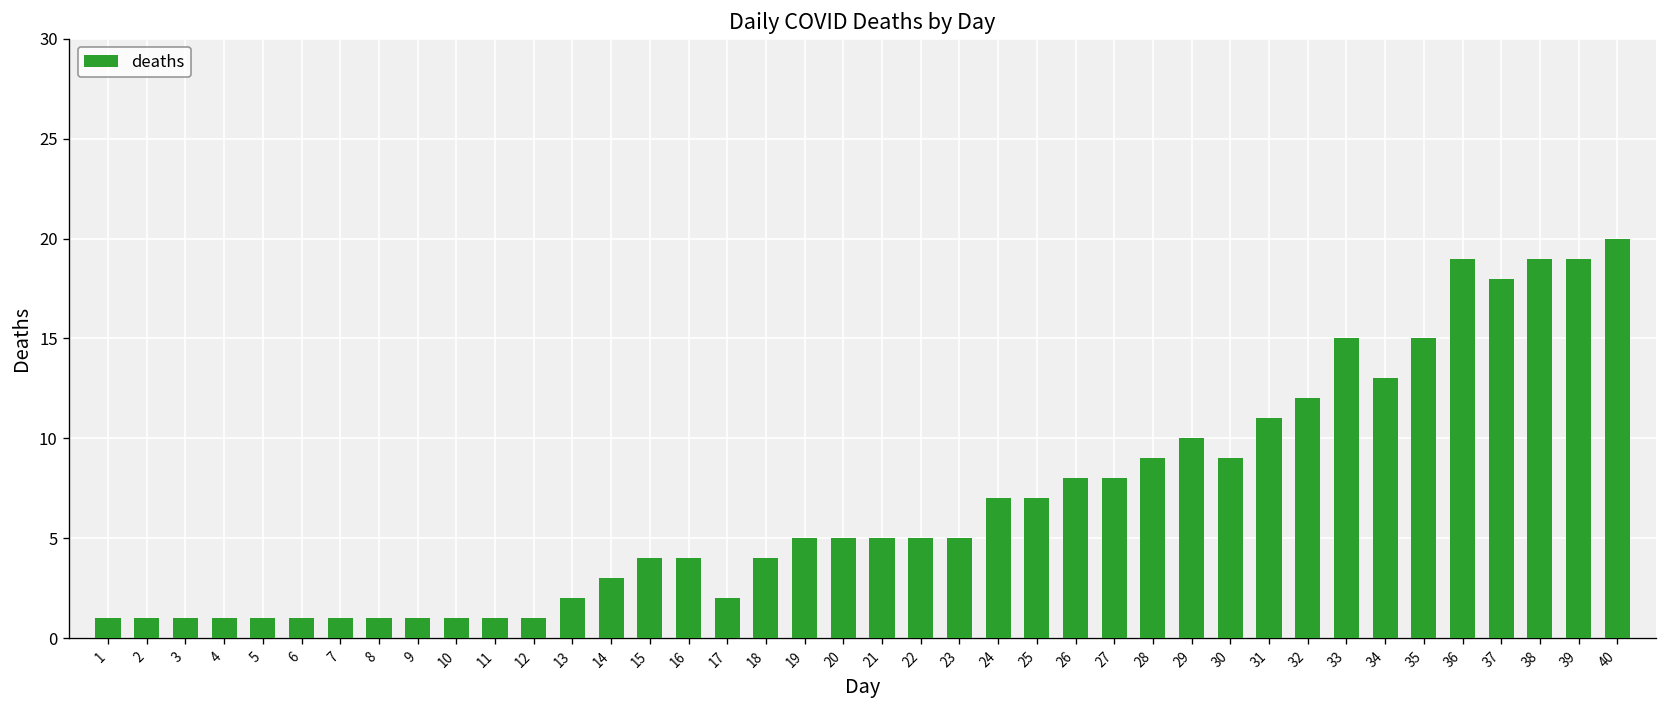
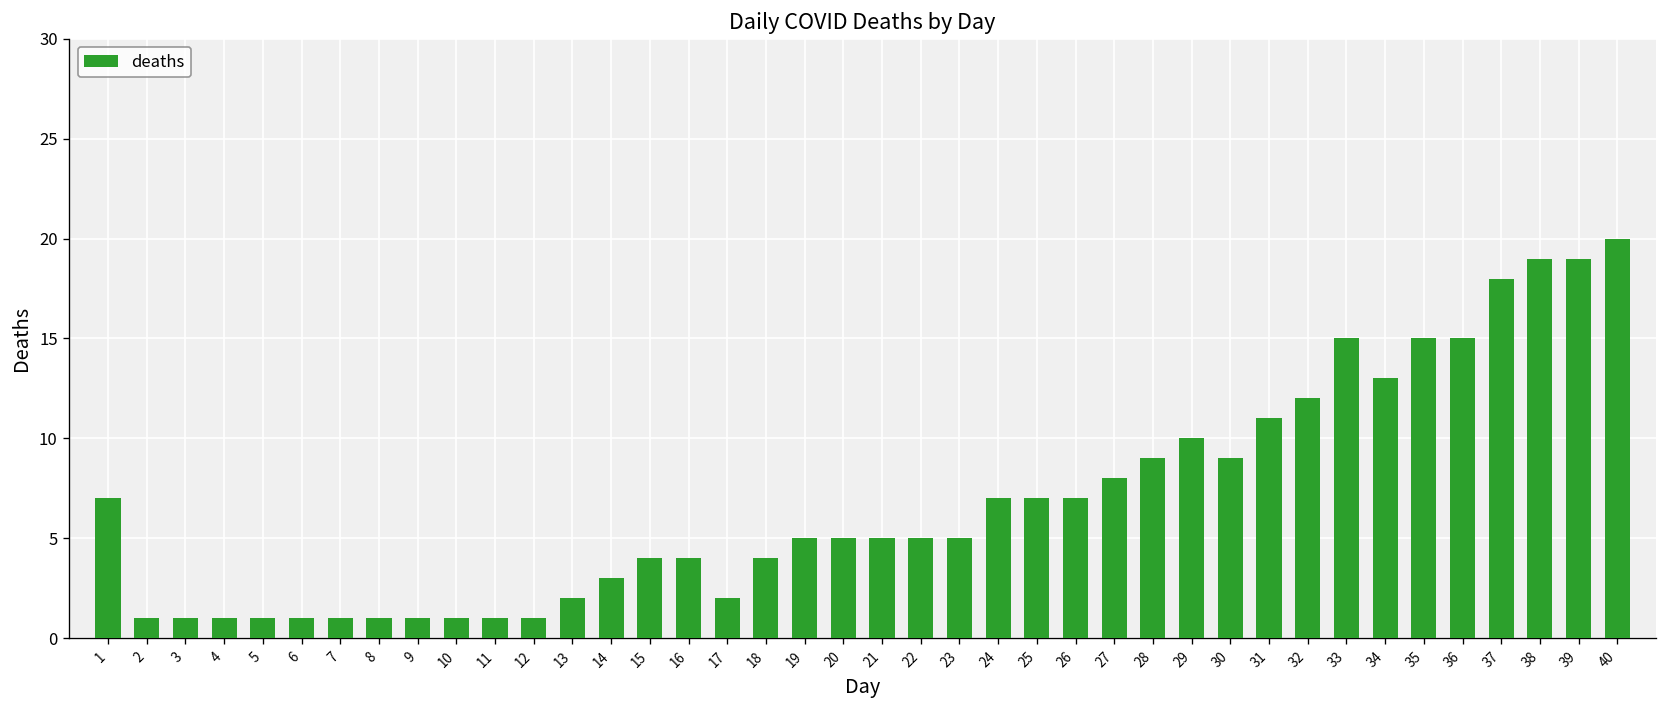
  {
-   "1": 1,
+   "1": 7,
    "2": 1,
    "3": 1,
    "4": 1,
    "5": 1,
    "6": 1,
    "7": 1,
    "8": 1,
    "9": 1,
    "10": 1,
    "11": 1,
    "12": 1,
    "13": 2,
    "14": 3,
    "15": 4,
    "16": 4,
    "17": 2,
    "18": 4,
    "19": 5,
    "20": 5,
    "21": 5,
    "22": 5,
    "23": 5,
    "24": 7,
    "25": 7,
-   "26": 8,
+   "26": 7,
    "27": 8,
    "28": 9,
    "29": 10,
    "30": 9,
    "31": 11,
    "32": 12,
    "33": 15,
    "34": 13,
    "35": 15,
-   "36": 19,
+   "36": 15,
    "37": 18,
    "38": 19,
    "39": 19,
    "40": 20
  }
